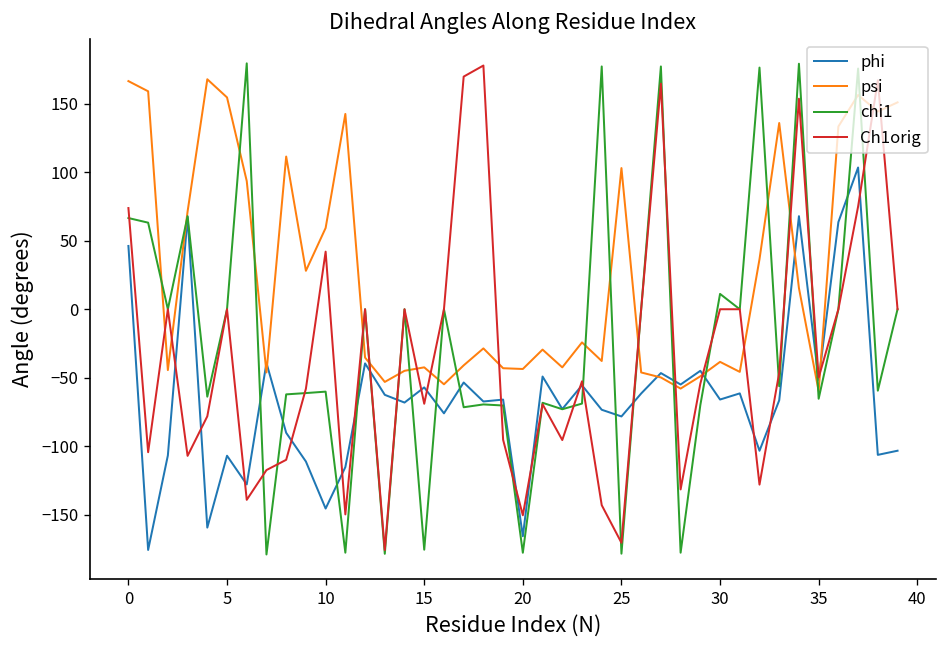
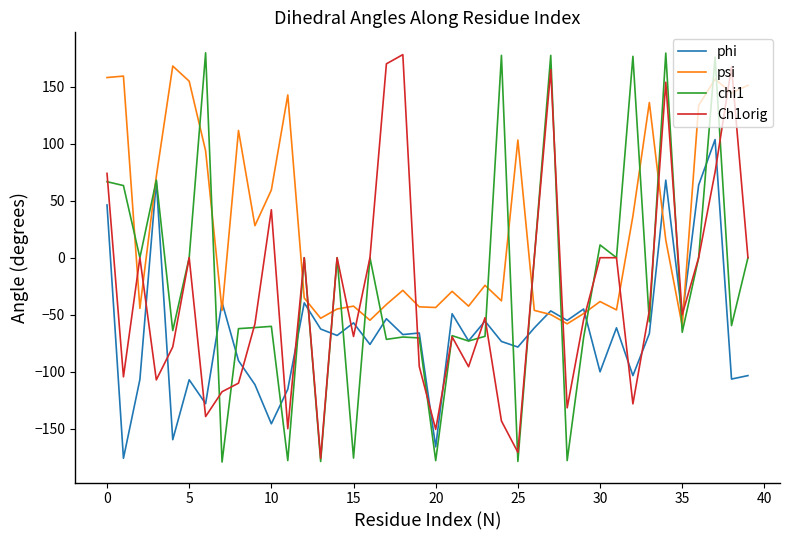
  {
    "phi": {
      "0": 46,
      "5": -107,
      "10": -146,
      "15": -57,
      "20": -166,
      "25": -78,
-     "30": -66
+     "30": -100
    },
    "psi": {
-     "0": 167,
+     "0": 158,
      "5": 155,
      "10": 59,
      "15": -42,
      "20": -44,
      "25": 103,
      "30": -38,
      "35": -60
    },
    "chi1": {
      "0": 67,
      "10": -60,
      "15": -176,
      "20": -178,
      "25": -179,
      "30": 11,
      "35": -65
    },
    "Ch1orig": {
      "0": 74,
      "10": 42,
      "15": -69,
      "20": -150,
      "25": -171,
      "30": 0
    }
  }
